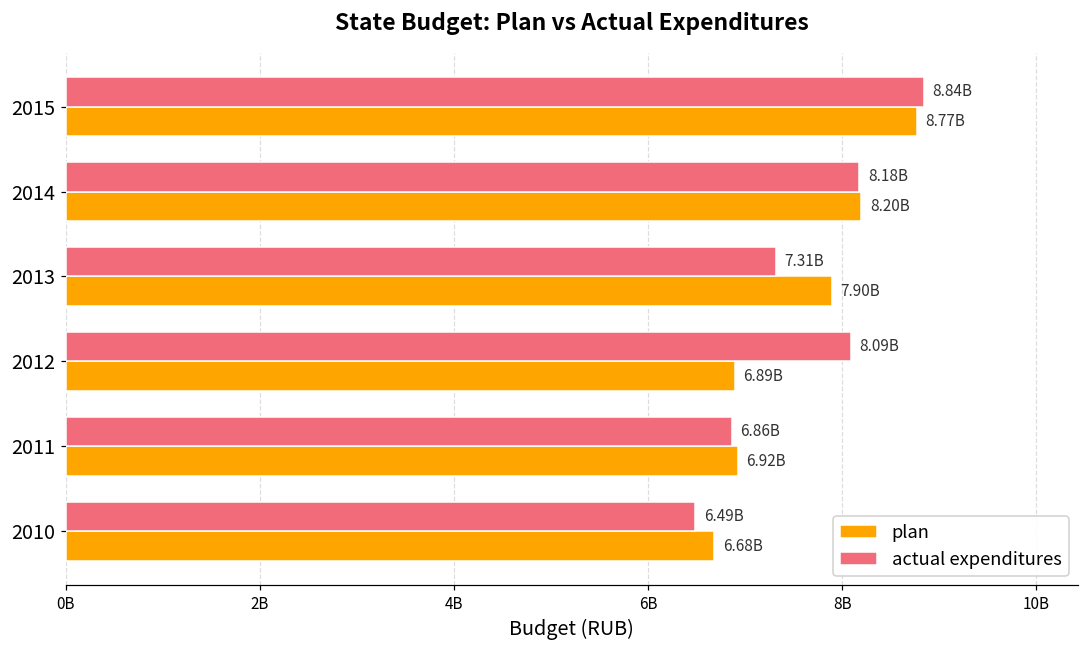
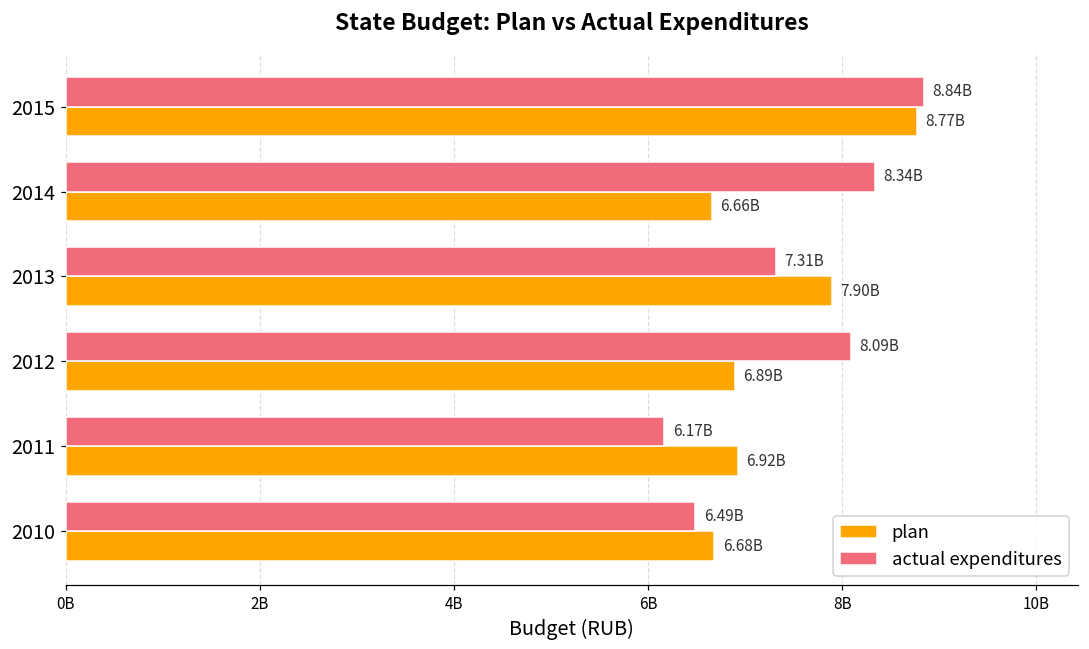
  {
    "plan": {
      "2015": "8.77B",
-     "2014": "8.20B",
+     "2014": "6.66B",
      "2013": "7.90B",
      "2012": "6.89B",
      "2011": "6.92B",
      "2010": "6.68B"
    },
    "actual expenditures": {
      "2015": "8.84B",
-     "2014": "8.18B",
+     "2014": "8.34B",
      "2013": "7.31B",
      "2012": "8.09B",
-     "2011": "6.86B",
+     "2011": "6.17B",
      "2010": "6.49B"
    }
  }
